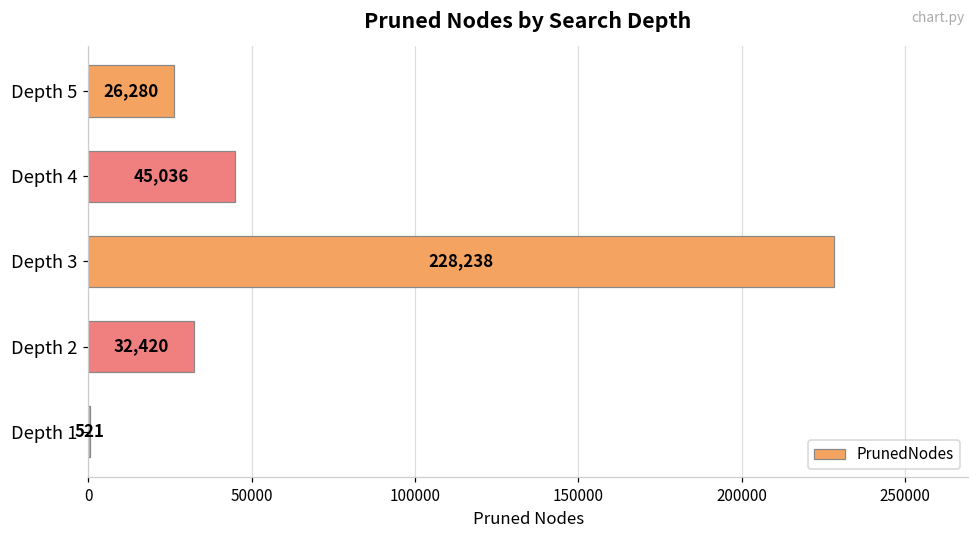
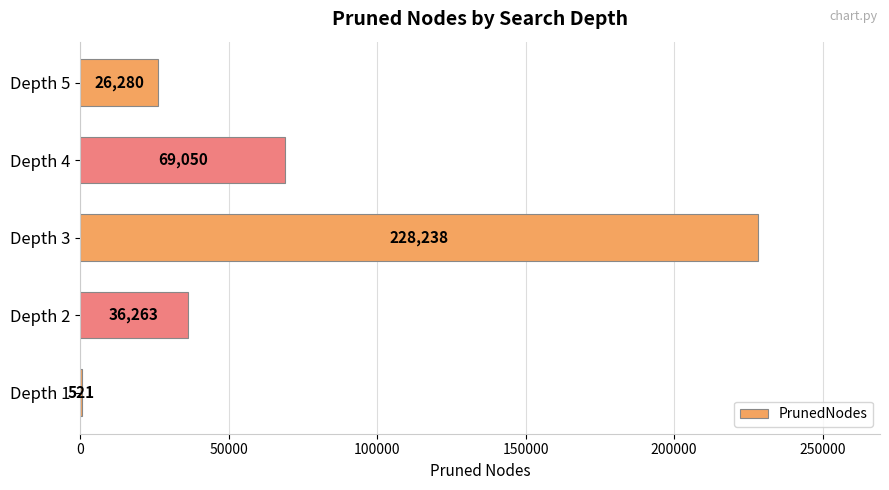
  {
    "Depth 5": "26,280",
-   "Depth 4": "45,036",
+   "Depth 4": "69,050",
    "Depth 3": "228,238",
-   "Depth 2": "32,420",
+   "Depth 2": "36,263",
    "Depth 1": "521"
  }
